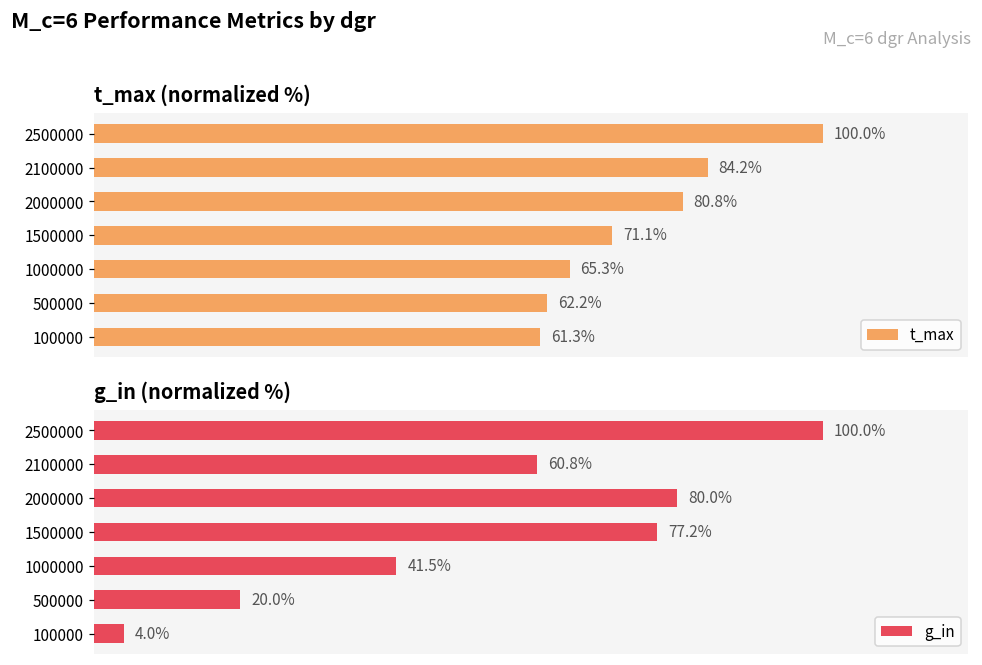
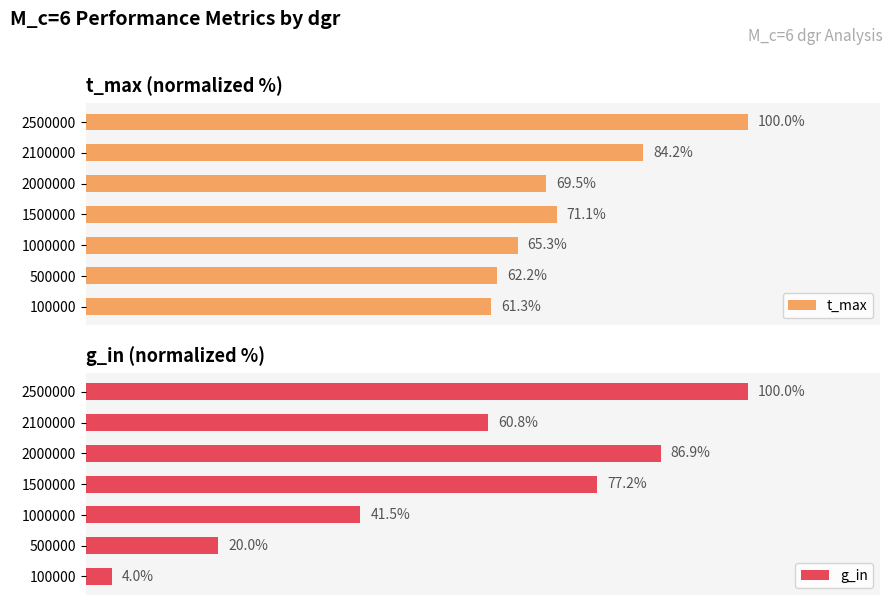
  {
    "t_max (normalized %)": {
      "2500000": "100.0%",
      "2100000": "84.2%",
-     "2000000": "80.8%",
+     "2000000": "69.5%",
      "1500000": "71.1%",
      "1000000": "65.3%",
      "500000": "62.2%",
      "100000": "61.3%"
    },
    "g_in (normalized %)": {
      "2500000": "100.0%",
      "2100000": "60.8%",
-     "2000000": "80.0%",
+     "2000000": "86.9%",
      "1500000": "77.2%",
      "1000000": "41.5%",
      "500000": "20.0%",
      "100000": "4.0%"
    }
  }
